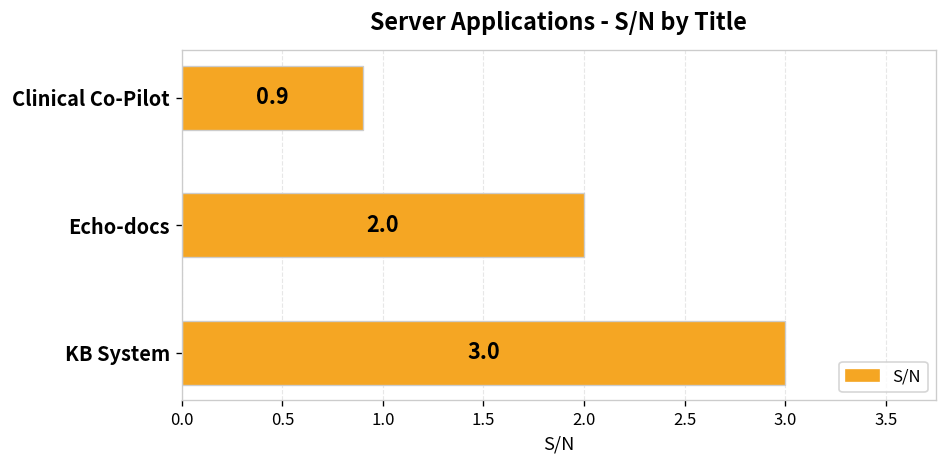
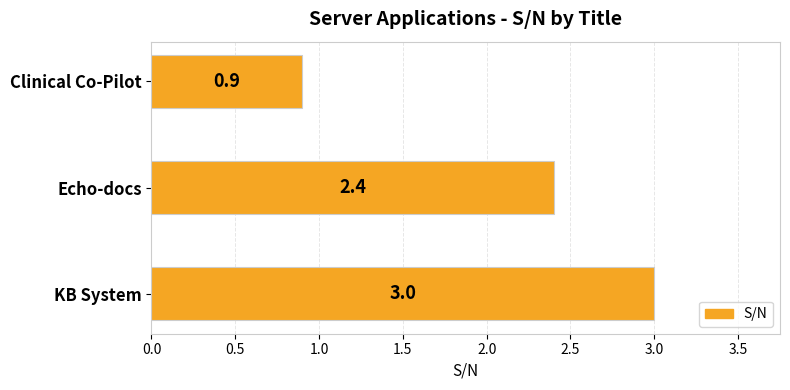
  {
    "Clinical Co-Pilot": 0.9,
-   "Echo-docs": 2.0,
+   "Echo-docs": 2.4,
    "KB System": 3.0
  }
